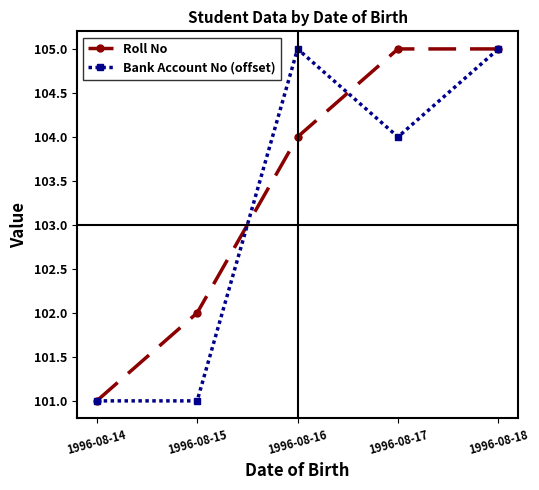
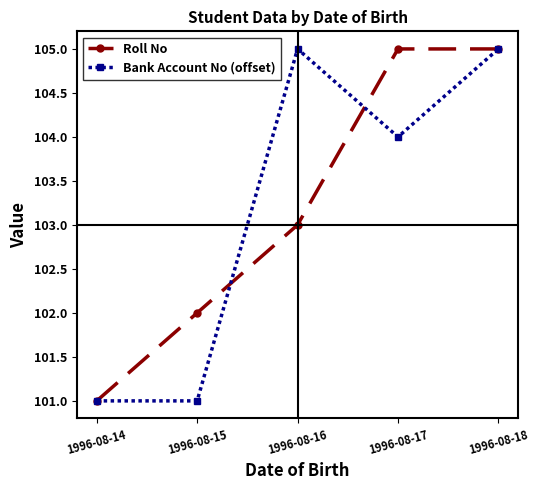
  {
    "Roll No": {
      "1996-08-15": 102,
-     "1996-08-16": 104,
+     "1996-08-16": 103,
      "1996-08-17": 105
    },
    "Bank Account No (offset)": {
      "1996-08-15": 101,
      "1996-08-16": 105,
      "1996-08-17": 104
    }
  }
